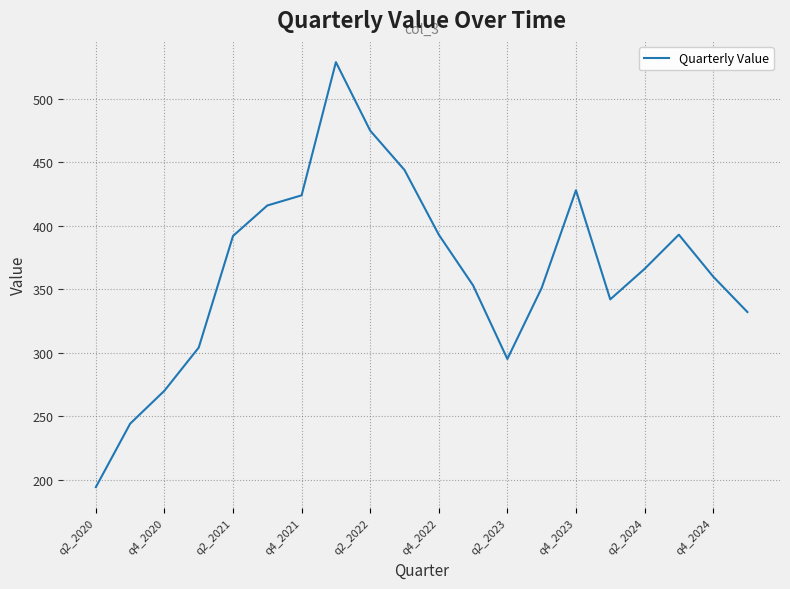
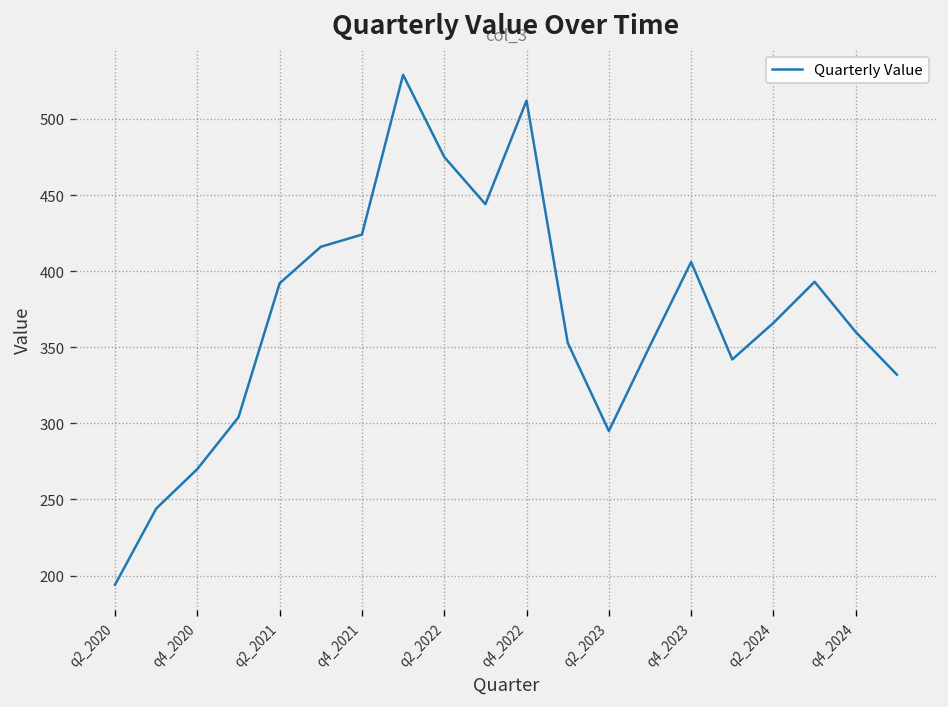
  {
    "q2_2020": 194,
    "q4_2020": 270,
    "q2_2021": 392,
    "q4_2021": 424,
    "q2_2022": 475,
-   "q4_2022": 393,
+   "q4_2022": 512,
    "q2_2023": 295,
-   "q4_2023": 428,
+   "q4_2023": 406,
    "q2_2024": 366,
    "q4_2024": 360
  }
